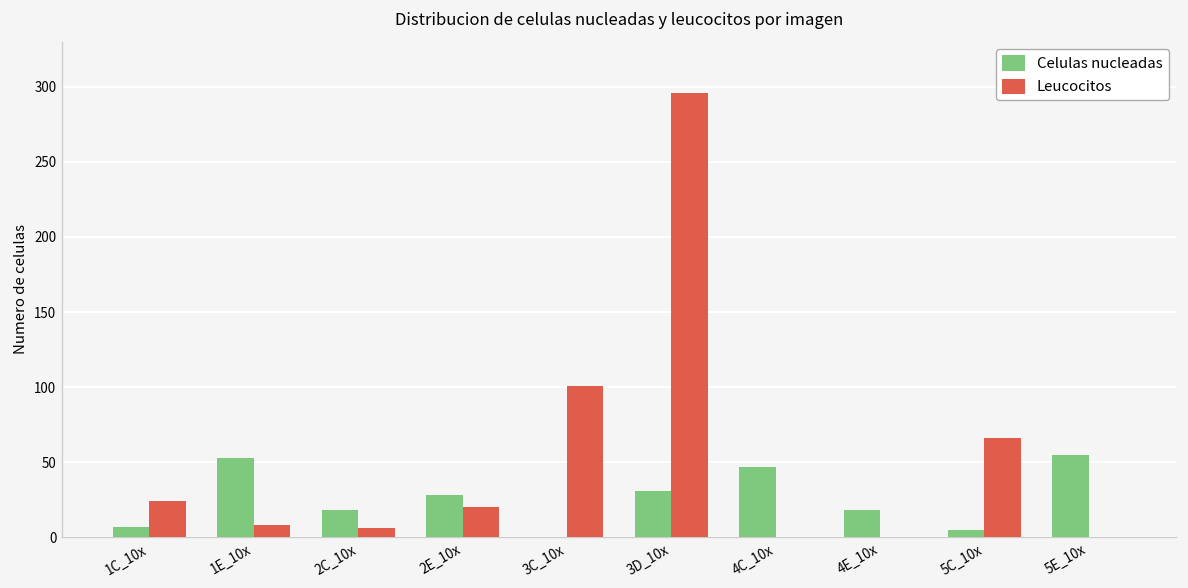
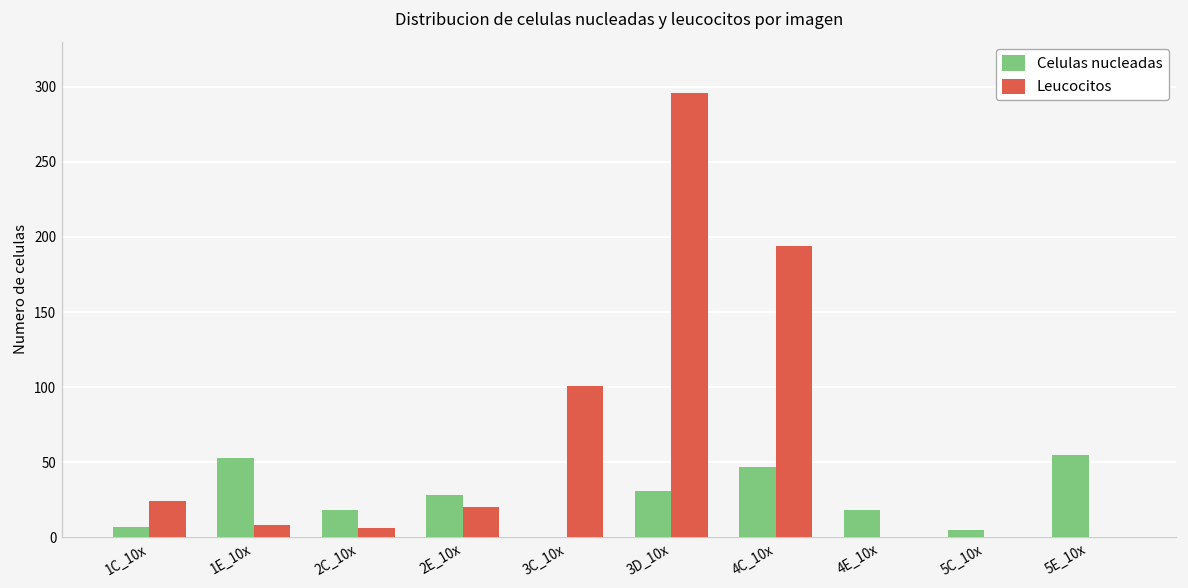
  {
    "Celulas nucleadas": {
      "1C_10x": 7,
      "1E_10x": 53,
      "2C_10x": 18,
      "2E_10x": 28,
      "3C_10x": 0,
      "3D_10x": 31,
      "4C_10x": 47,
      "4E_10x": 18,
      "5C_10x": 5,
      "5E_10x": 55
    },
    "Leucocitos": {
      "1C_10x": 24,
      "1E_10x": 8,
      "2C_10x": 6,
      "2E_10x": 20,
      "3C_10x": 101,
      "3D_10x": 296,
-     "4C_10x": 0,
+     "4C_10x": 194,
      "4E_10x": 0,
-     "5C_10x": 66,
+     "5C_10x": 0,
      "5E_10x": 0
    }
  }
